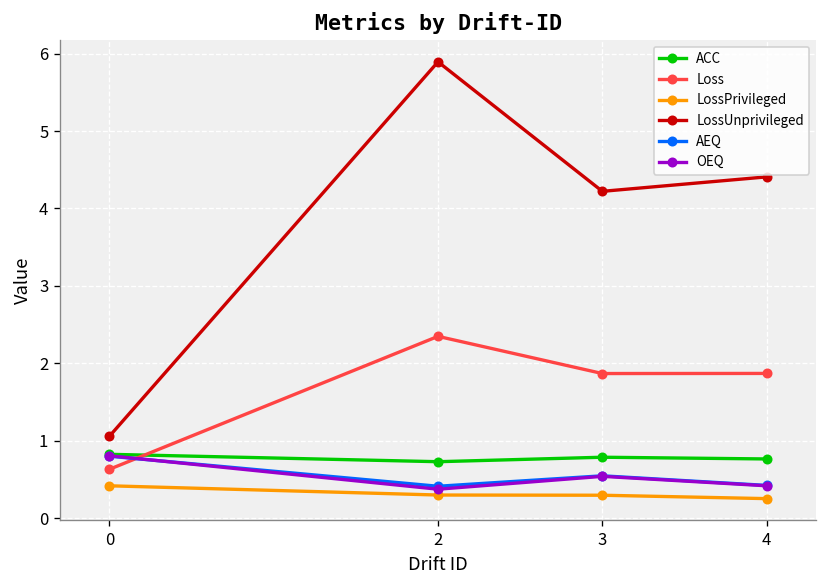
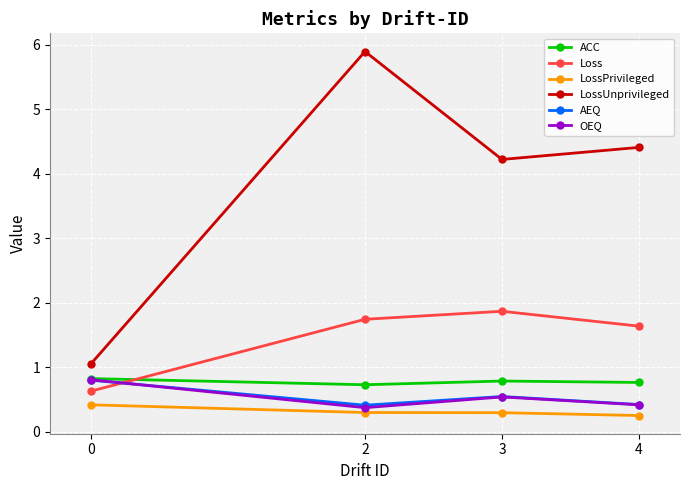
  {
    "ACC": {
      "2": 0.7,
      "3": 0.8,
      "4": 0.8
    },
    "Loss": {
      "0": 0.6,
-     "2": 2.3,
+     "2": 1.7,
      "3": 1.9,
-     "4": 1.9
+     "4": 1.6
    },
    "LossPrivileged": {
      "0": 0.4,
      "2": 0.3,
      "3": 0.3,
      "4": 0.3
    },
    "LossUnprivileged": {
      "0": 1.1,
      "2": 5.9,
      "3": 4.2,
      "4": 4.4
    }
  }
